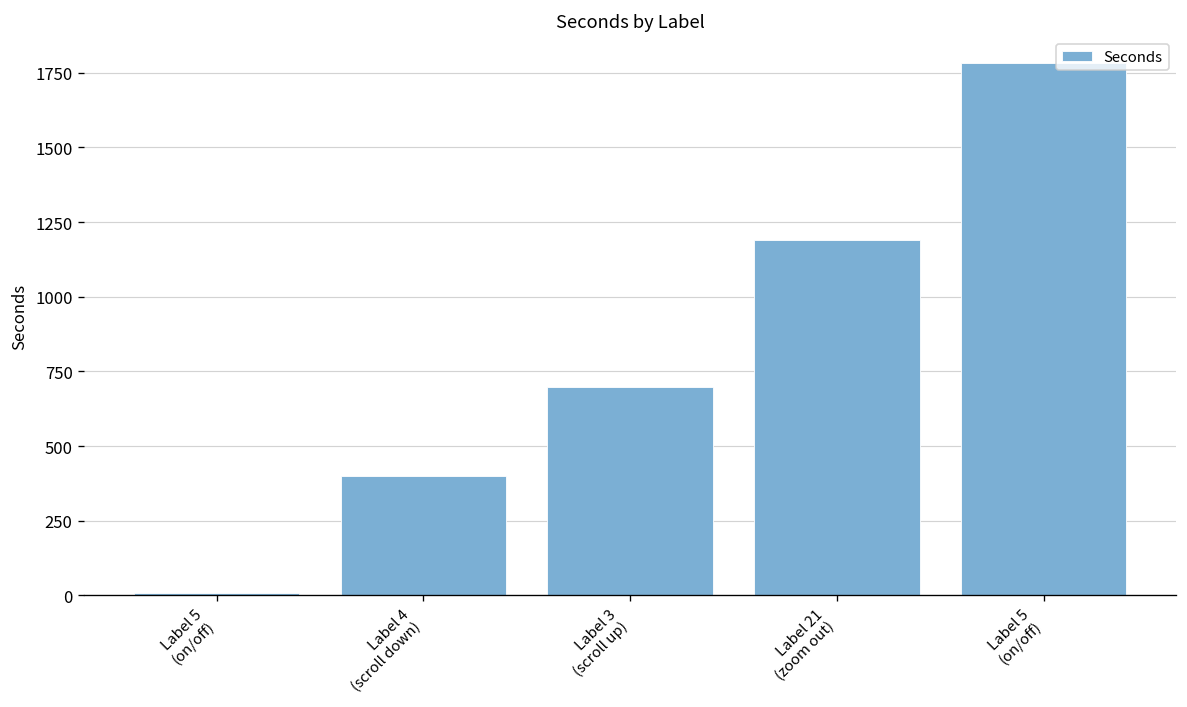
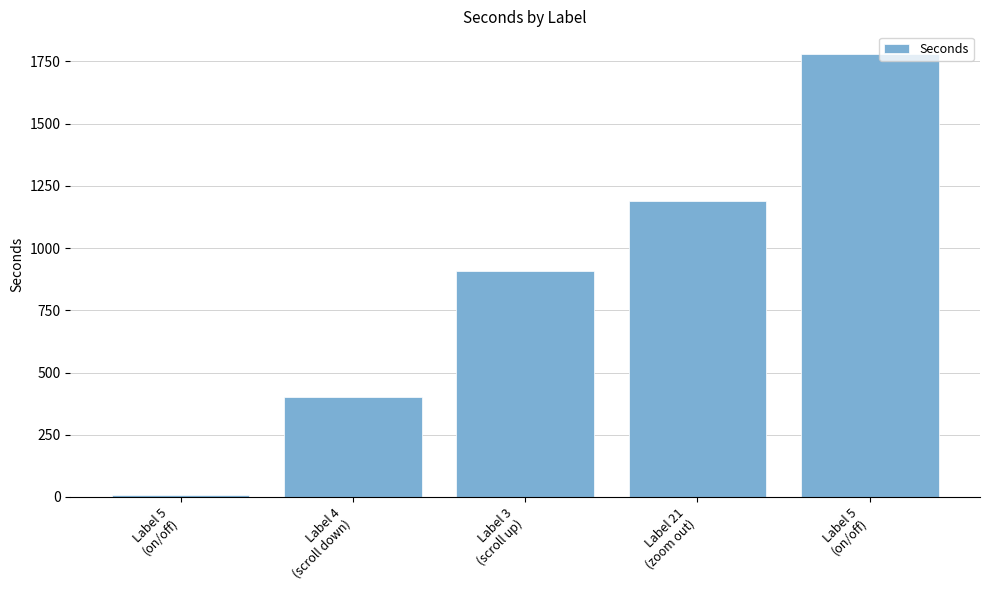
  {
    "Label 4 (scroll down)": 400,
-   "Label 3 (scroll up)": 700,
+   "Label 3 (scroll up)": 910,
    "Label 21 (zoom out)": 1190
  }
